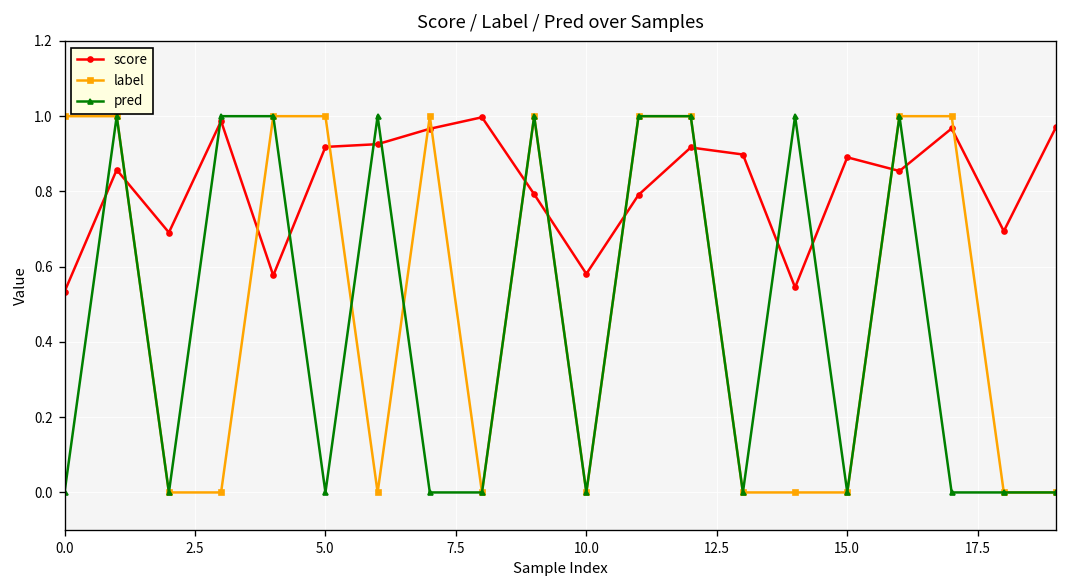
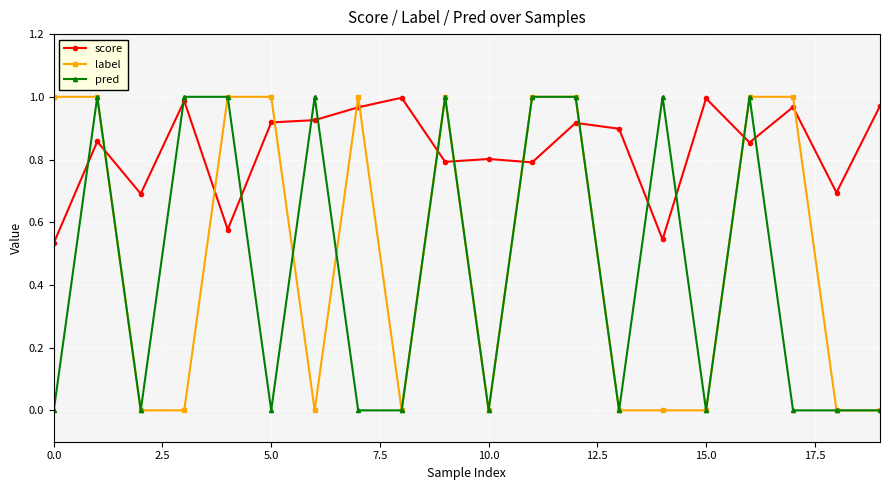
  {
    "score": {
      "0.0": 0.53,
      "5.0": 0.92,
-     "10.0": 0.58,
-     "15.0": 0.89
+     "10.0": 0.80,
+     "15.0": 0.99
    },
    "label": {
      "0.0": 1.00,
      "5.0": 1.00
    },
    "pred": {
      "0.0": 0.00,
      "5.0": 0.00
    }
  }
